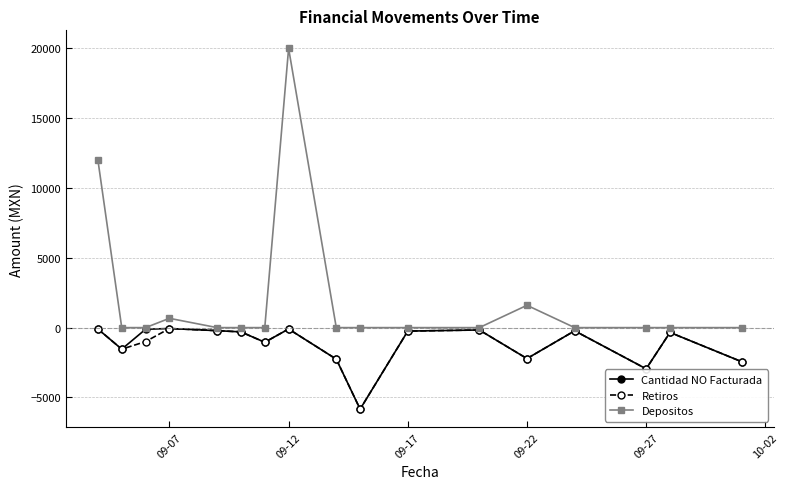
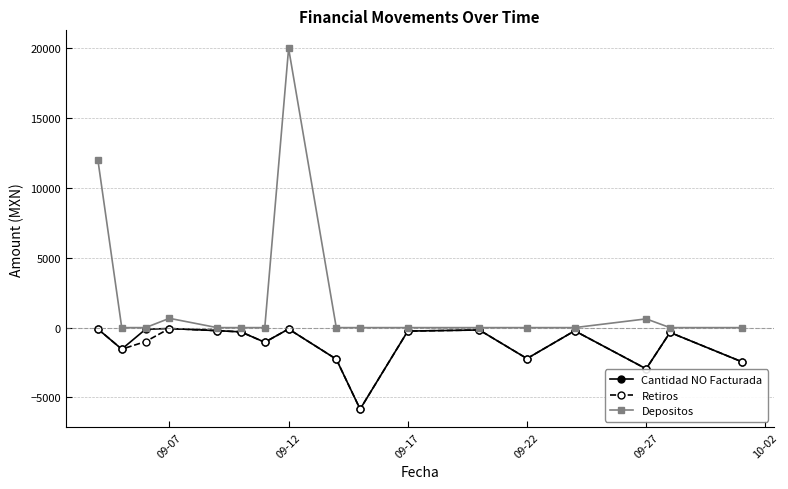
  {
    "Depositos": {
      "09-07": 700,
      "09-12": 20000,
      "09-17": 0,
-     "09-22": 1600,
-     "09-27": 0
+     "09-22": 0,
+     "09-27": 600
    }
  }
